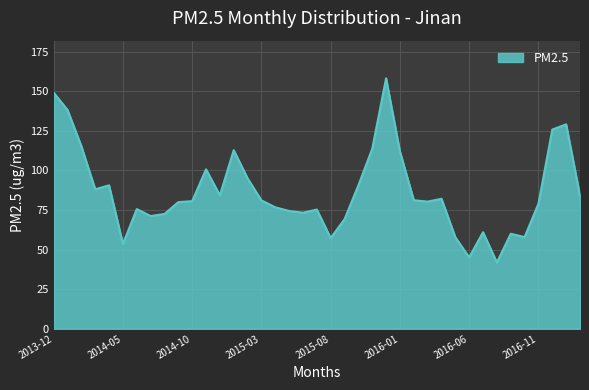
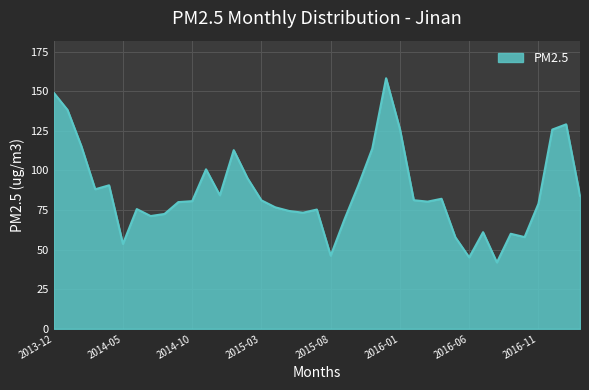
  {
    "2013-12": 149,
    "2014-05": 54,
    "2014-10": 81,
    "2015-03": 81,
-   "2015-08": 57,
-   "2016-01": 112,
+   "2015-08": 46,
+   "2016-01": 126,
    "2016-06": 45,
    "2016-11": 79
  }
